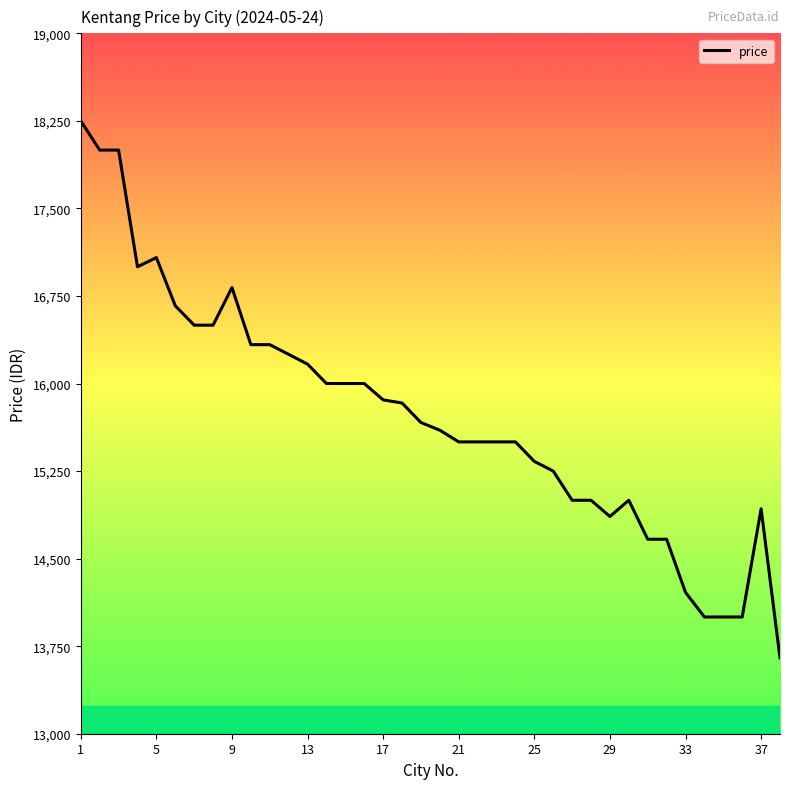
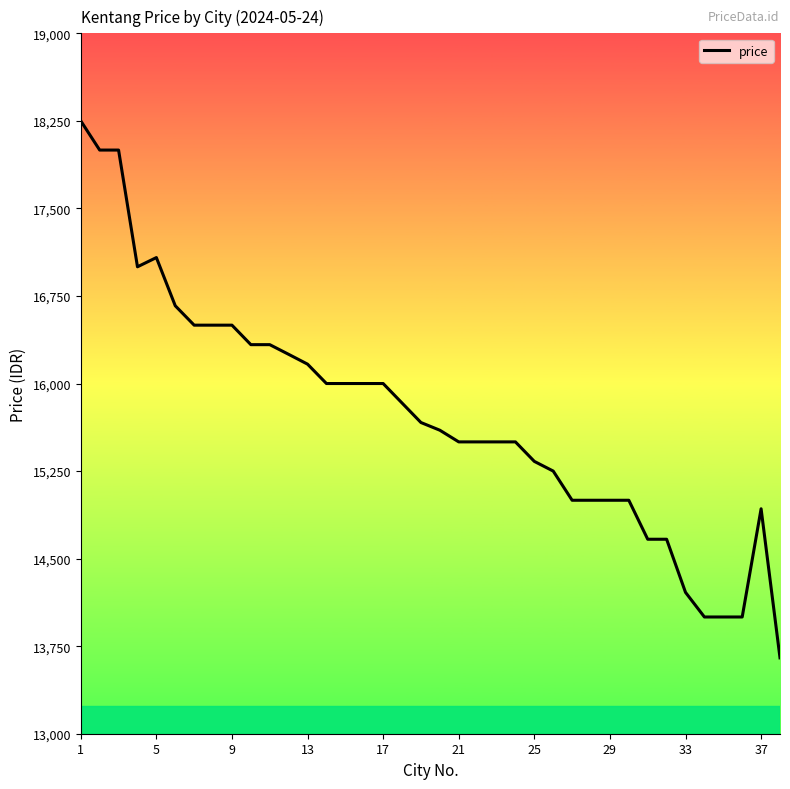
  {
    "1": "18,250",
    "5": "17,080",
-   "9": "16,820",
+   "9": "16,500",
    "13": "16,170",
-   "17": "15,860",
+   "17": "16,000",
    "21": "15,500",
    "25": "15,330",
-   "29": "14,860",
+   "29": "15,000",
    "33": "14,210",
    "37": "14,930"
  }
